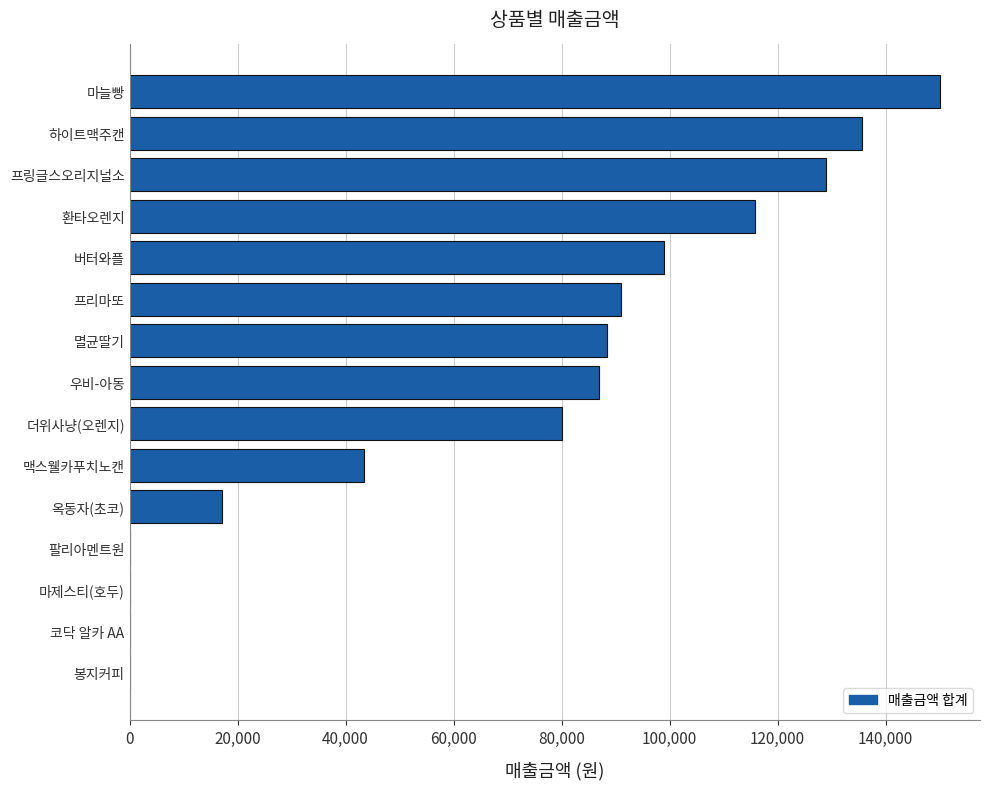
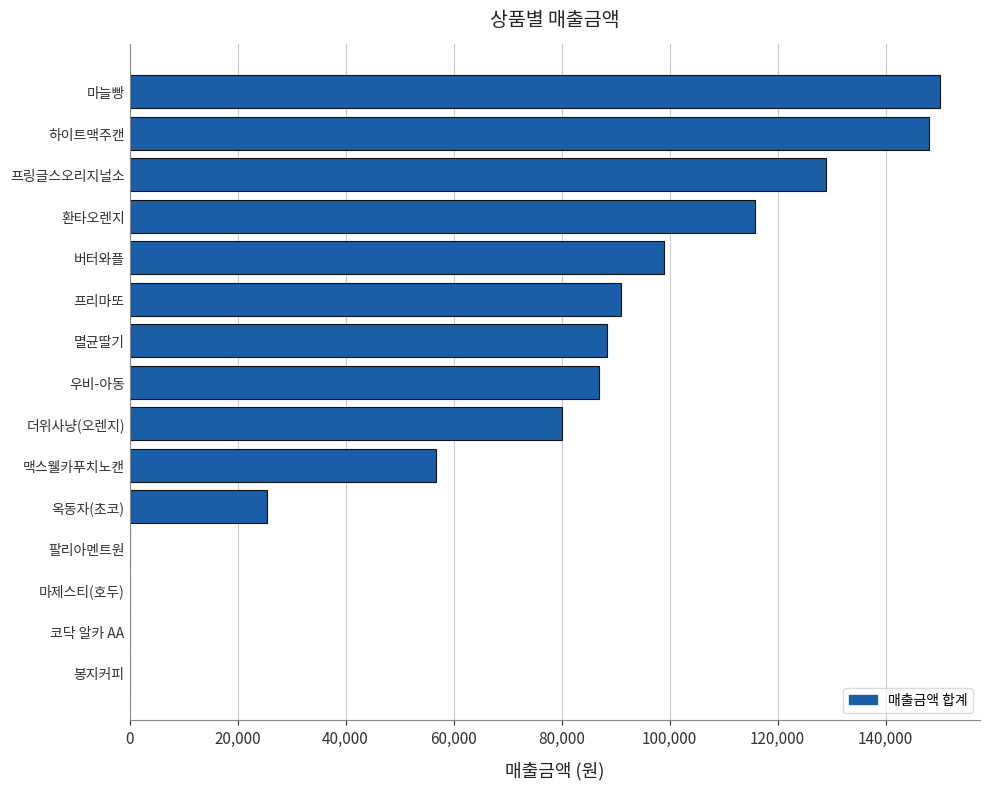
  {
    "마늘빵": "150,000",
-   "하이트맥주캔": "136,000",
+   "하이트맥주캔": "148,000",
    "프링글스오리지널소": "129,000",
    "환타오렌지": "116,000",
    "버터와플": "99,000",
    "프리마또": "91,000",
    "멸균딸기": "88,000",
    "우비-아동": "87,000",
    "더위사냥(오렌지)": "80,000",
-   "맥스웰카푸치노캔": "43,000",
-   "옥동자(초코)": "17,000",
+   "맥스웰카푸치노캔": "57,000",
+   "옥동자(초코)": "26,000",
    "팔리아멘트원": "0",
    "마제스티(호두)": "0",
    "코닥 알카 AA": "0",
    "봉지커피": "0"
  }
